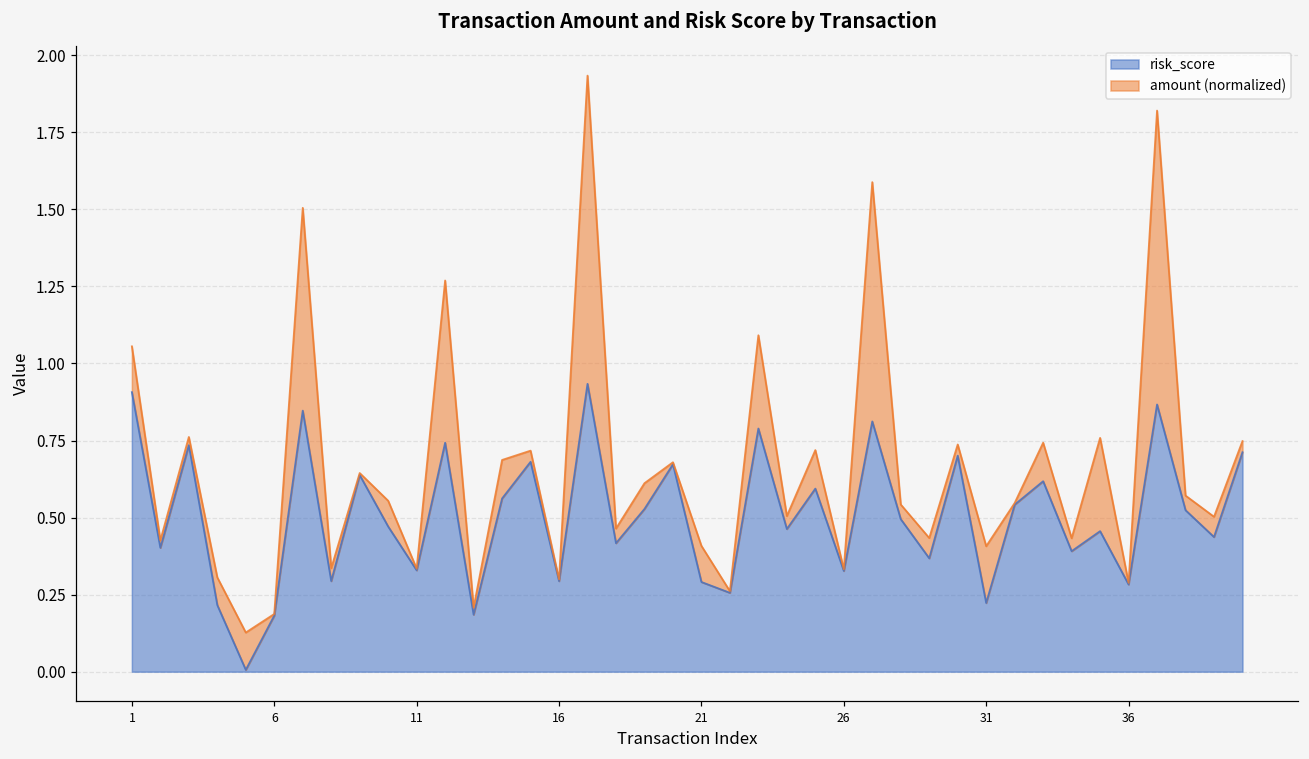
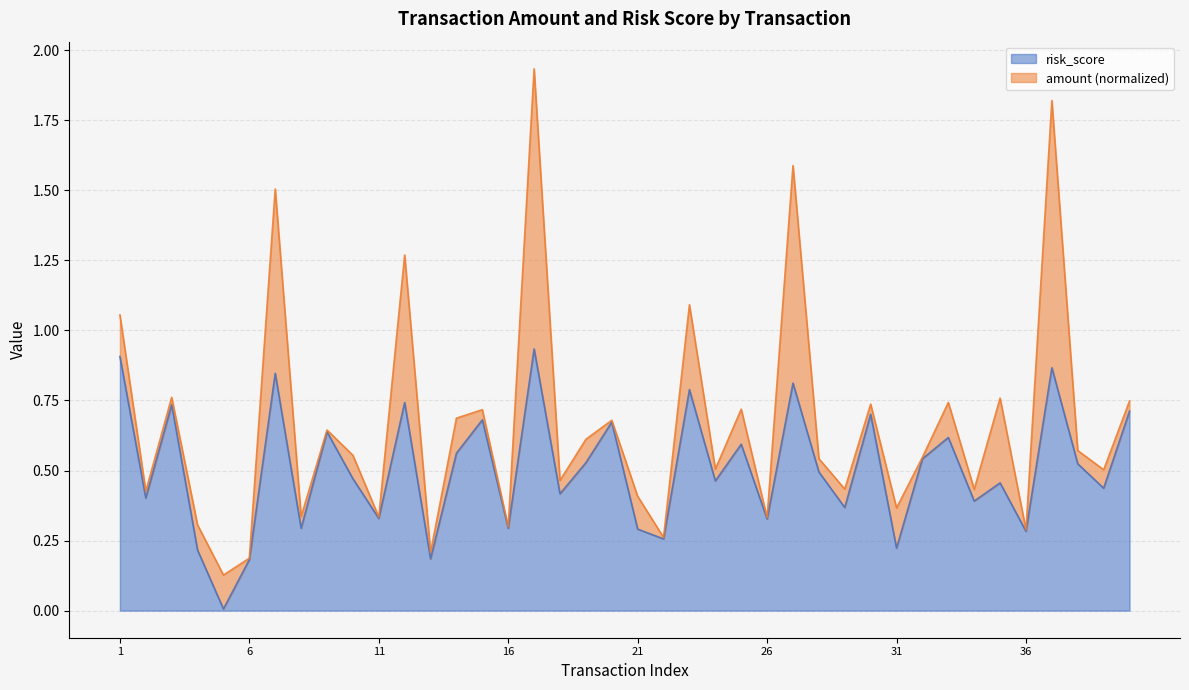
  {
    "risk_score": {
      "1": 0.91,
      "21": 0.29,
      "31": 0.22
    },
    "amount (normalized)": {
      "1": 0.15,
      "21": 0.12,
-     "31": 0.18
+     "31": 0.14
    }
  }
